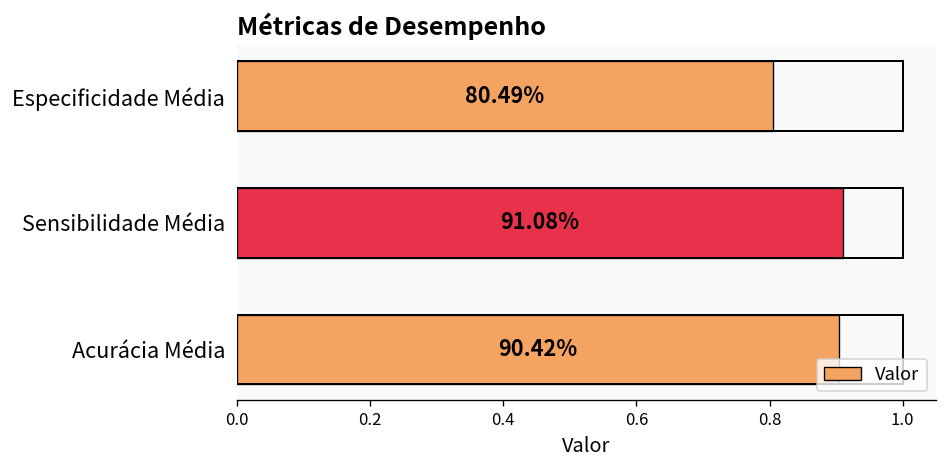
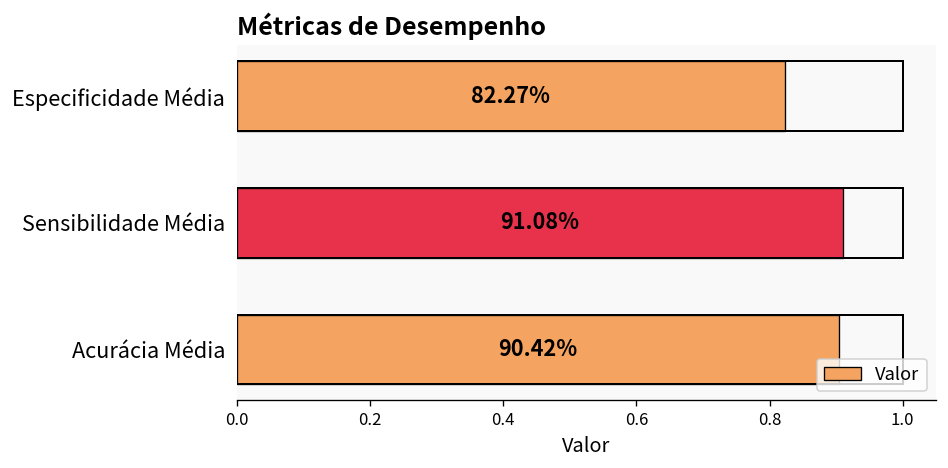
  {
-   "Especificidade Média": "80.49%",
+   "Especificidade Média": "82.27%",
    "Sensibilidade Média": "91.08%",
    "Acurácia Média": "90.42%"
  }
